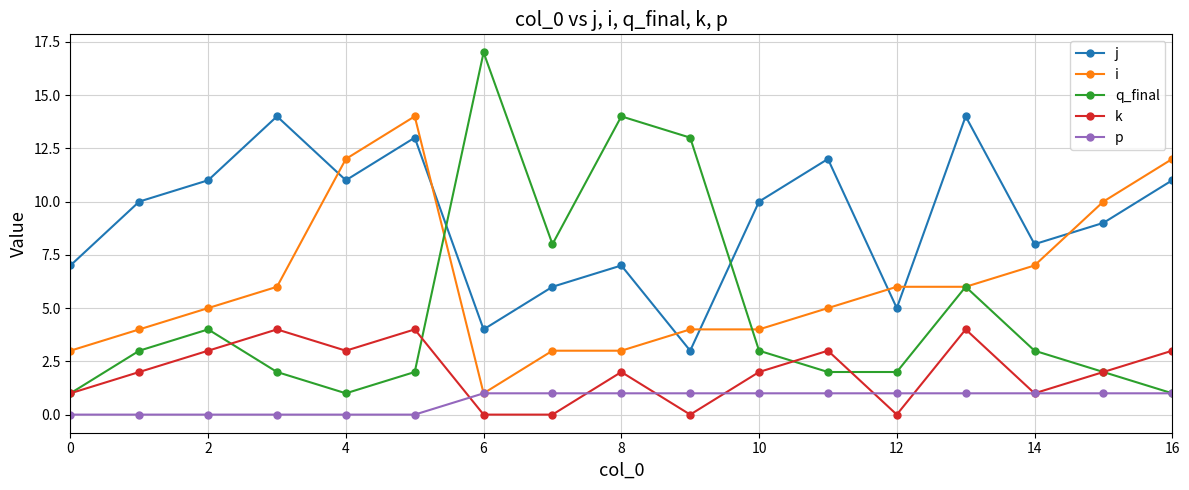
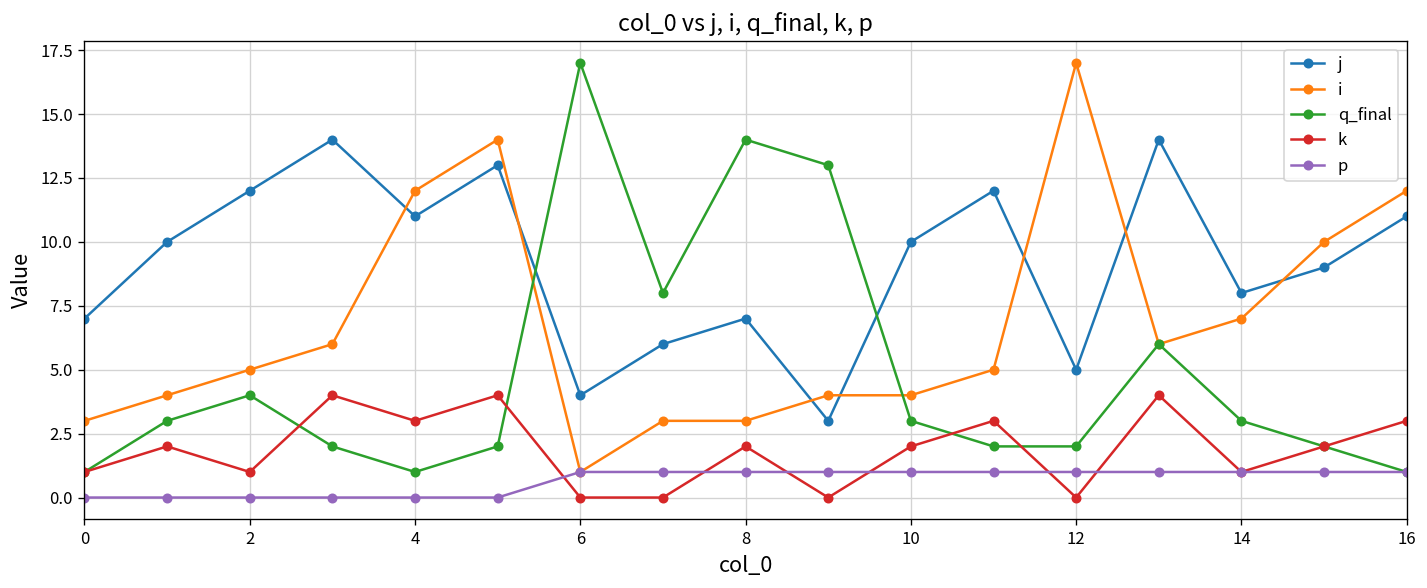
  {
    "j": {
      "0": 7,
-     "2": 11,
+     "2": 12,
      "4": 11,
      "6": 4,
      "8": 7,
      "10": 10,
      "12": 5,
      "14": 8,
      "16": 11
    },
    "i": {
      "0": 3,
      "2": 5,
      "4": 12,
      "8": 3,
      "10": 4,
-     "12": 6,
+     "12": 17,
      "14": 7,
      "16": 12
    },
    "q_final": {
      "2": 4,
      "4": 1,
      "6": 17,
      "8": 14,
      "10": 3,
      "12": 2,
      "14": 3
    },
    "k": {
-     "2": 3,
+     "2": 1,
      "4": 3,
      "6": 0,
      "8": 2,
      "10": 2,
      "12": 0,
      "16": 3
    },
    "p": {
      "0": 0,
      "2": 0,
      "4": 0,
      "8": 1,
      "10": 1,
      "12": 1
    }
  }
